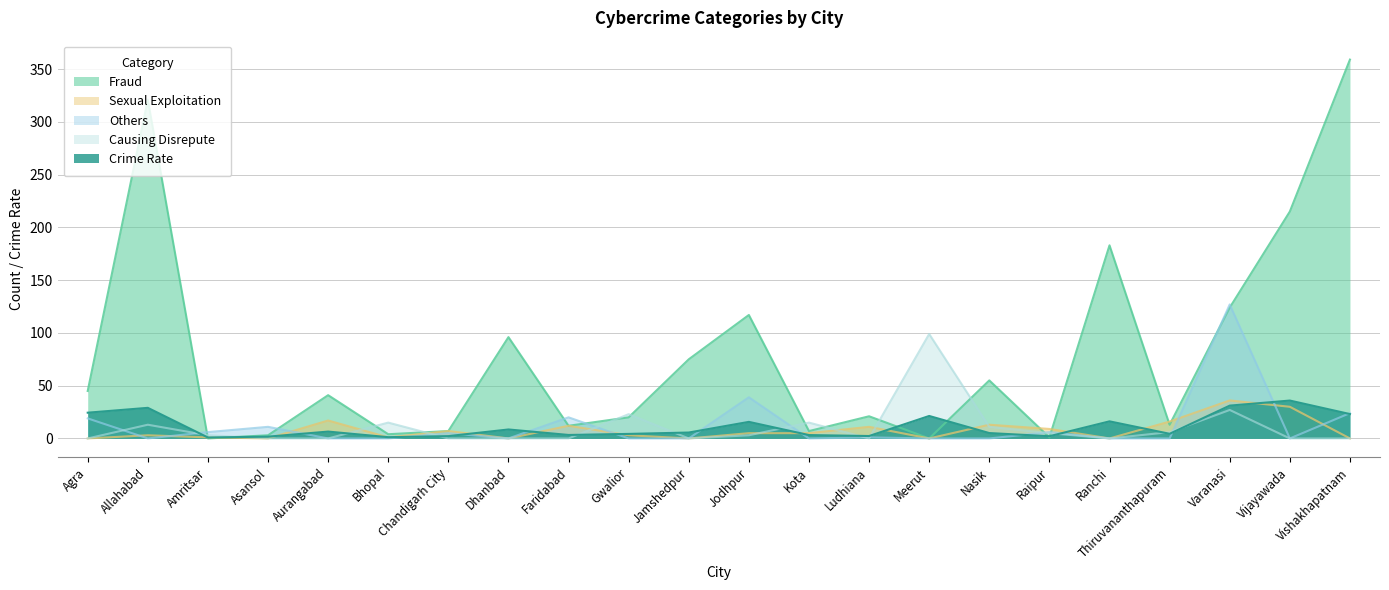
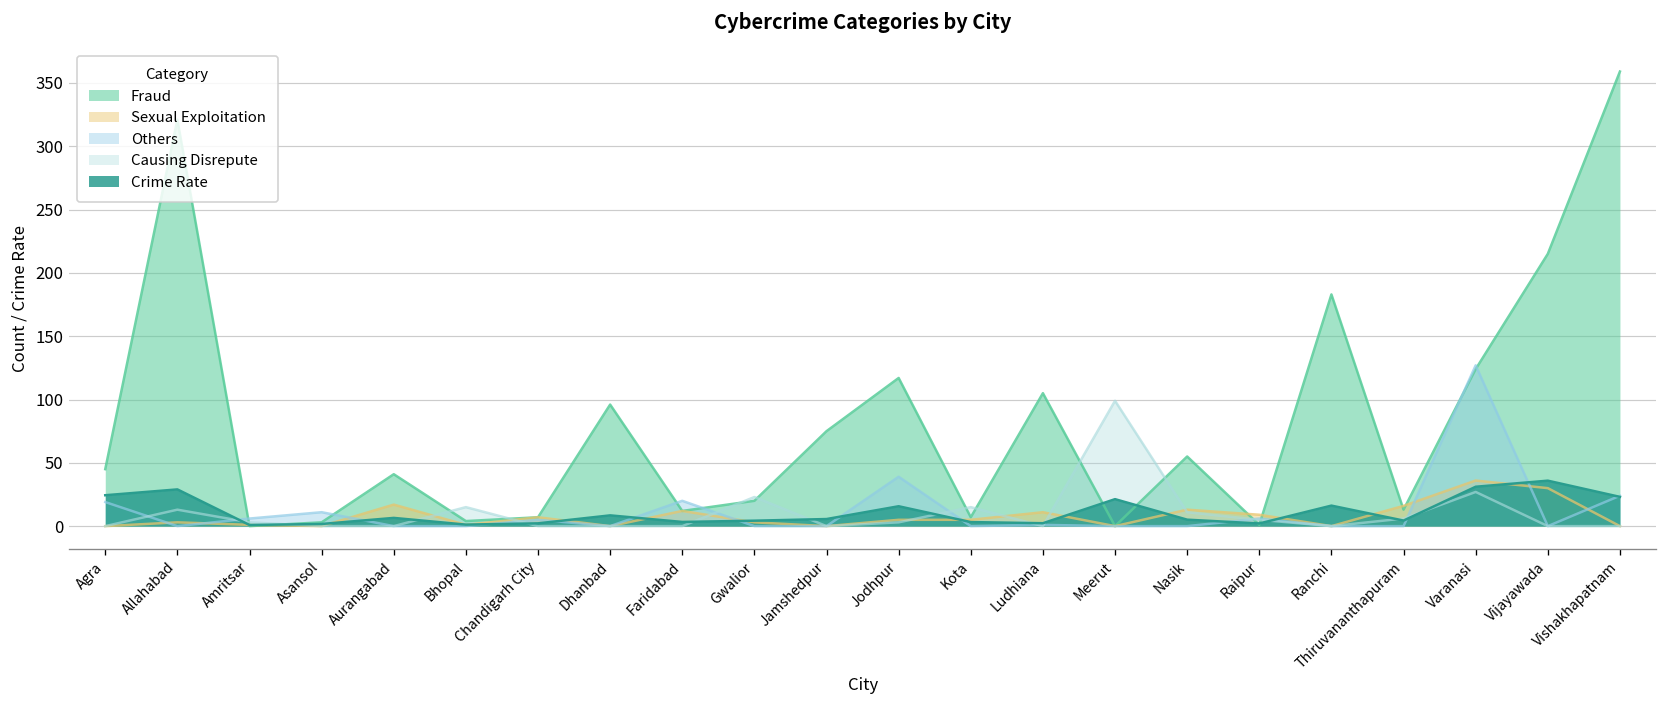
  {
    "Fraud": {
      "Agra": 45,
      "Aurangabad": 41,
      "Bhopal": 4,
      "Dhanbad": 96,
      "Gwalior": 20,
      "Jamshedpur": 75,
      "Jodhpur": 117,
-     "Ludhiana": 21,
+     "Ludhiana": 105,
      "Nasik": 55,
      "Ranchi": 183,
      "Thiruvananthapuram": 13,
      "Varanasi": 124,
      "Vijayawada": 215,
      "Vishakhapatnam": 359
    },
    "Sexual Exploitation": {
      "Allahabad": 3,
      "Aurangabad": 17,
      "Ludhiana": 11,
      "Raipur": 9,
      "Thiruvananthapuram": 16,
      "Varanasi": 36,
      "Vijayawada": 30
    },
    "Crime Rate": {
      "Agra": 24,
      "Allahabad": 29,
      "Aurangabad": 7,
      "Dhanbad": 9,
      "Faridabad": 3,
      "Jamshedpur": 6,
      "Jodhpur": 16,
      "Meerut": 21,
      "Nasik": 5,
      "Ranchi": 16,
      "Varanasi": 31,
      "Vijayawada": 36
    }
  }
